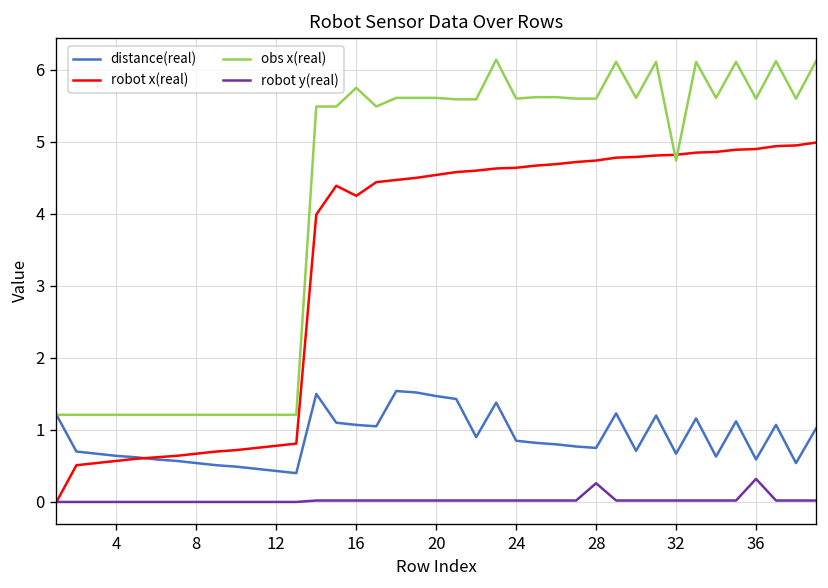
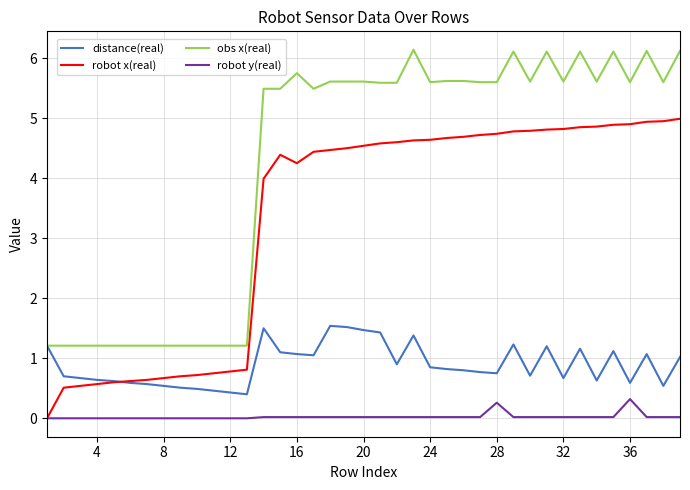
  {
    "distance(real)": {
      "4": 0.6,
      "8": 0.5,
      "12": 0.4,
      "16": 1.1,
      "20": 1.5,
      "24": 0.9,
      "28": 0.8,
      "32": 0.7,
      "36": 0.6
    },
    "robot x(real)": {
      "4": 0.6,
      "8": 0.7,
      "12": 0.8,
      "16": 4.3,
      "20": 4.5,
      "24": 4.6,
      "28": 4.7,
      "32": 4.8,
      "36": 4.9
    },
    "obs x(real)": {
      "4": 1.2,
      "8": 1.2,
      "12": 1.2,
      "16": 5.8,
      "20": 5.6,
      "24": 5.6,
      "28": 5.6,
-     "32": 4.7,
+     "32": 5.6,
      "36": 5.6
    },
    "robot y(real)": {
      "4": 0.0,
      "8": 0.0,
      "12": 0.0,
      "16": 0.0,
      "20": 0.0,
      "24": 0.0,
      "28": 0.3,
      "32": 0.0,
      "36": 0.3
    }
  }
